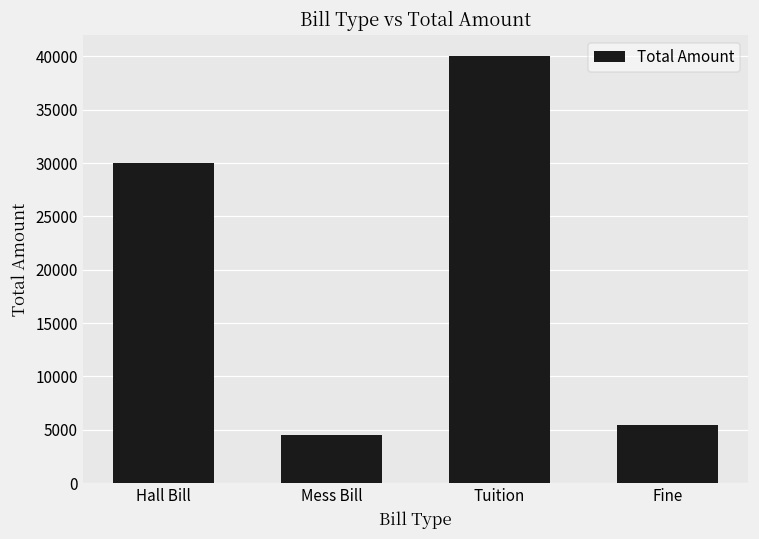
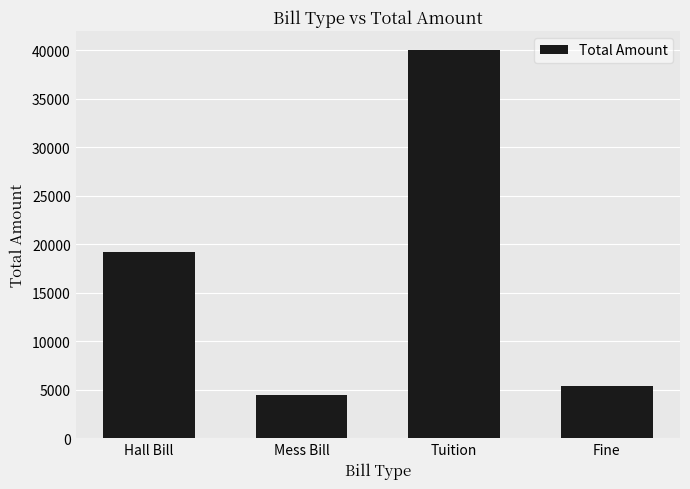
  {
-   "Hall Bill": 30000,
+   "Hall Bill": 19000,
    "Mess Bill": 5000,
    "Tuition": 40000,
    "Fine": 5000
  }
